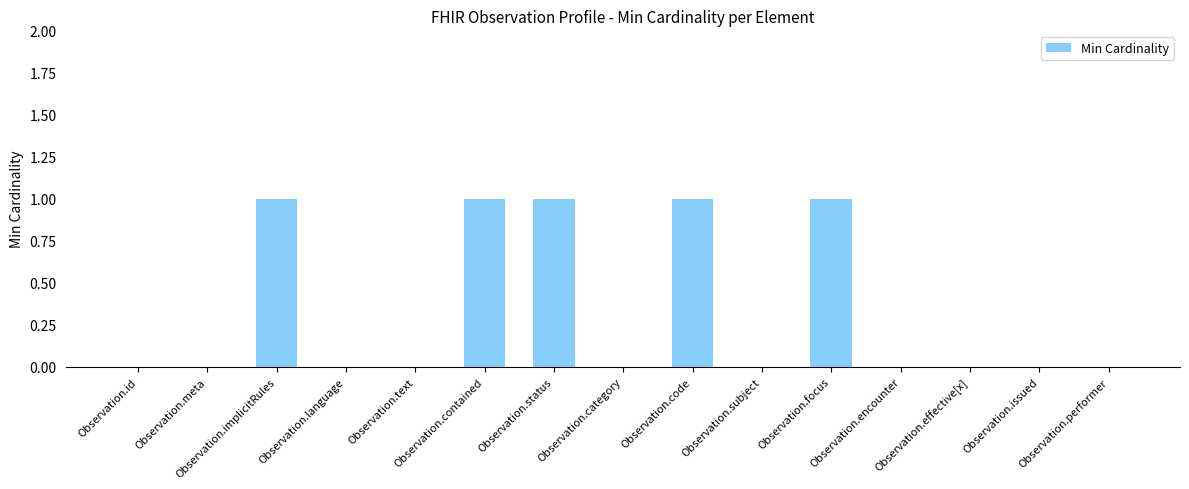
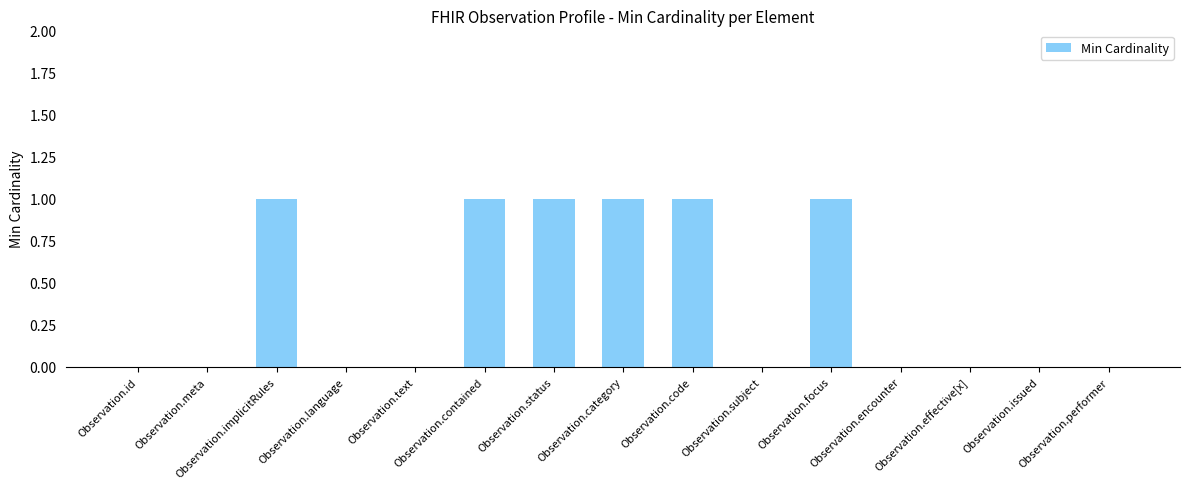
  {
    "Observation.id": 0,
    "Observation.meta": 0,
    "Observation.implicitRules": 1,
    "Observation.language": 0,
    "Observation.text": 0,
    "Observation.contained": 1,
    "Observation.status": 1,
-   "Observation.category": 0,
+   "Observation.category": 1,
    "Observation.code": 1,
    "Observation.subject": 0,
    "Observation.focus": 1,
    "Observation.encounter": 0,
    "Observation.effective[x]": 0,
    "Observation.issued": 0,
    "Observation.performer": 0
  }
